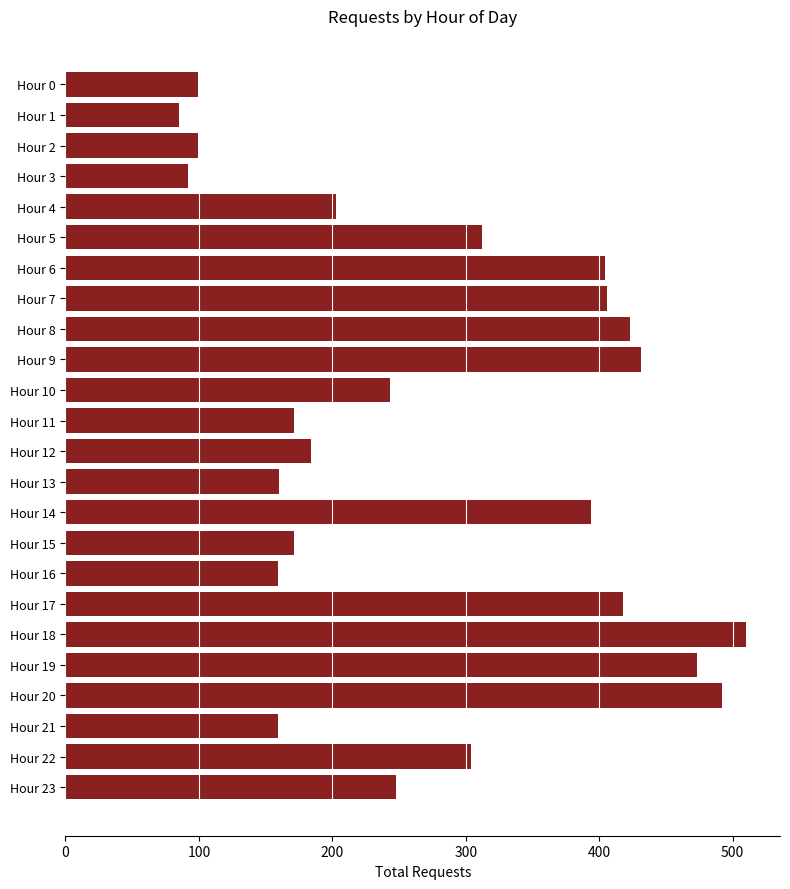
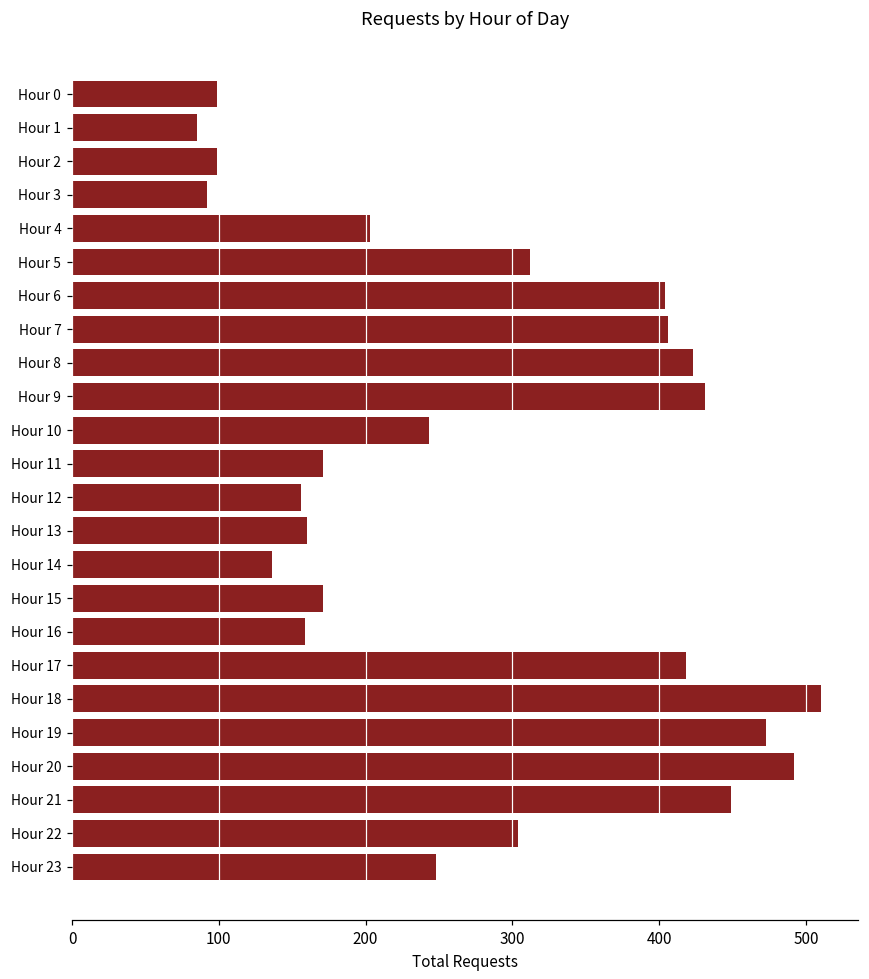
  {
    "Hour 0": 99,
    "Hour 1": 85,
    "Hour 2": 99,
    "Hour 3": 92,
    "Hour 4": 203,
    "Hour 5": 312,
    "Hour 6": 404,
    "Hour 7": 406,
    "Hour 8": 423,
    "Hour 9": 431,
    "Hour 10": 243,
    "Hour 11": 171,
-   "Hour 12": 184,
+   "Hour 12": 156,
    "Hour 13": 160,
-   "Hour 14": 394,
+   "Hour 14": 136,
    "Hour 15": 171,
    "Hour 16": 159,
    "Hour 17": 418,
    "Hour 18": 510,
    "Hour 19": 473,
    "Hour 20": 492,
-   "Hour 21": 159,
+   "Hour 21": 449,
    "Hour 22": 304,
    "Hour 23": 248
  }
